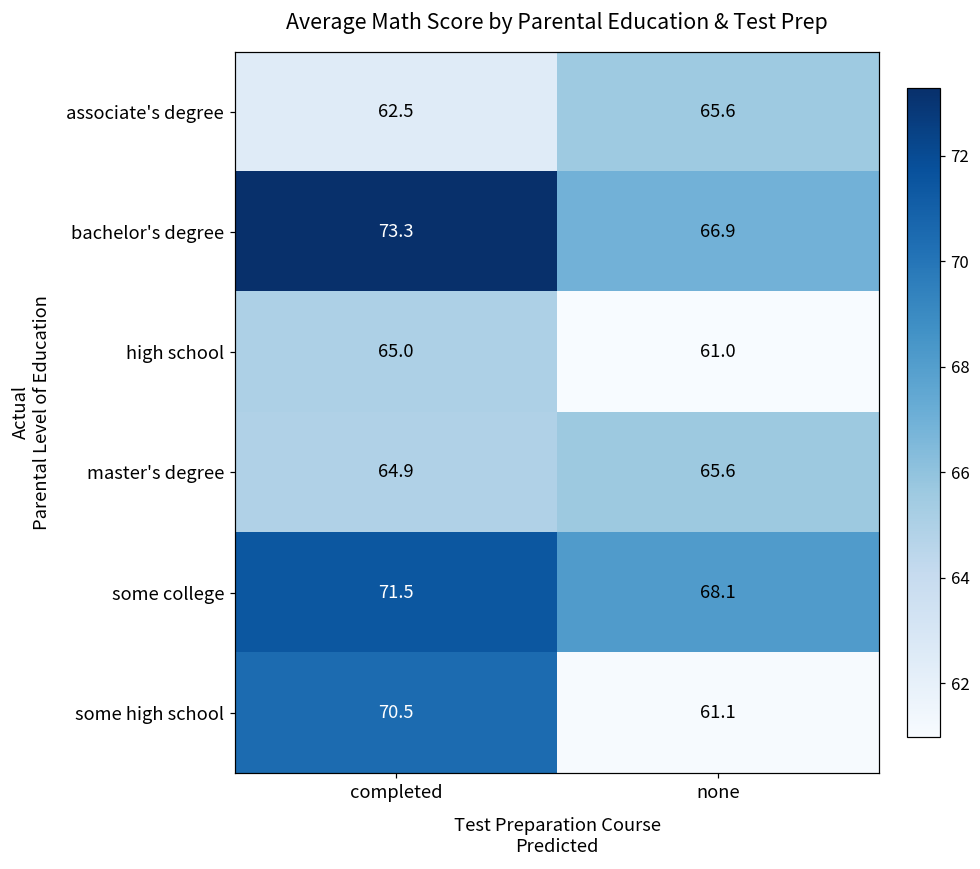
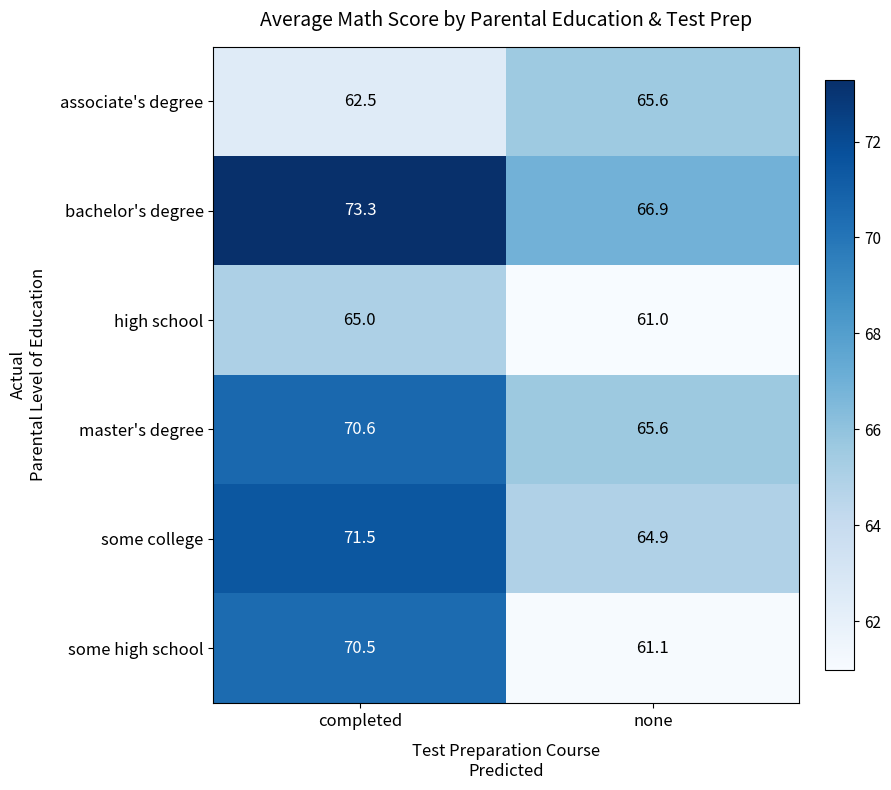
  {
    "associate's degree": {
      "completed": 62.5,
      "none": 65.6
    },
    "bachelor's degree": {
      "completed": 73.3,
      "none": 66.9
    },
    "high school": {
      "completed": 65.0,
      "none": 61.0
    },
    "master's degree": {
-     "completed": 64.9,
+     "completed": 70.6,
      "none": 65.6
    },
    "some college": {
      "completed": 71.5,
-     "none": 68.1
+     "none": 64.9
    },
    "some high school": {
      "completed": 70.5,
      "none": 61.1
    }
  }
